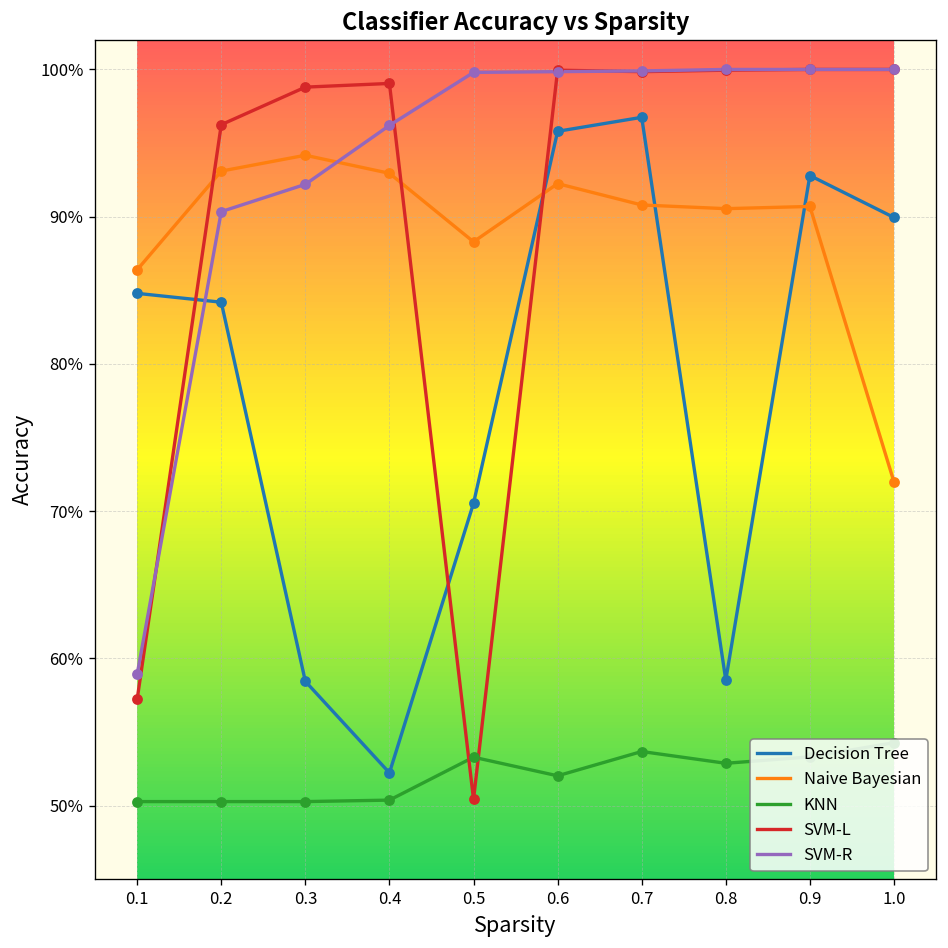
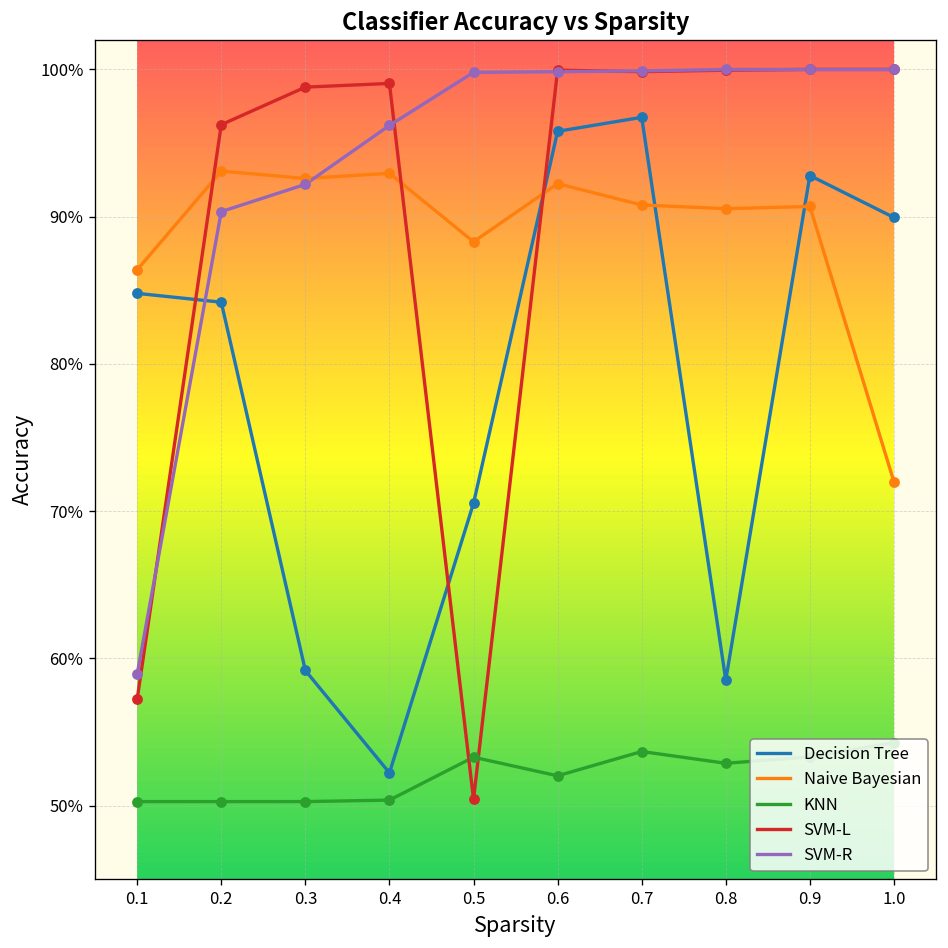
  {
    "Decision Tree": {
      "0.1": "84.8%",
      "0.2": "84.2%",
-     "0.3": "58.4%",
+     "0.3": "59.2%",
      "0.4": "52.2%",
      "0.5": "70.5%",
      "0.6": "95.8%",
      "0.7": "96.7%",
      "0.8": "58.5%",
      "0.9": "92.8%",
      "1.0": "89.9%"
    },
    "Naive Bayesian": {
      "0.1": "86.4%",
      "0.2": "93.1%",
-     "0.3": "94.2%",
+     "0.3": "92.6%",
      "0.4": "92.9%",
      "0.5": "88.3%",
      "0.6": "92.2%",
      "0.7": "90.8%",
      "0.8": "90.5%",
      "0.9": "90.7%",
      "1.0": "72.0%"
    },
    "KNN": {
      "0.1": "50.3%",
      "0.2": "50.3%",
      "0.3": "50.3%",
      "0.4": "50.4%",
      "0.5": "53.3%",
      "0.6": "52.0%",
      "0.7": "53.7%",
      "0.8": "52.9%"
    },
    "SVM-L": {
      "0.1": "57.2%",
      "0.2": "96.2%",
      "0.3": "98.8%",
      "0.4": "99.0%",
      "0.5": "50.4%"
    },
    "SVM-R": {
      "0.1": "58.9%",
      "0.2": "90.3%",
      "0.3": "92.2%",
      "0.4": "96.2%",
      "0.5": "99.8%"
    }
  }
